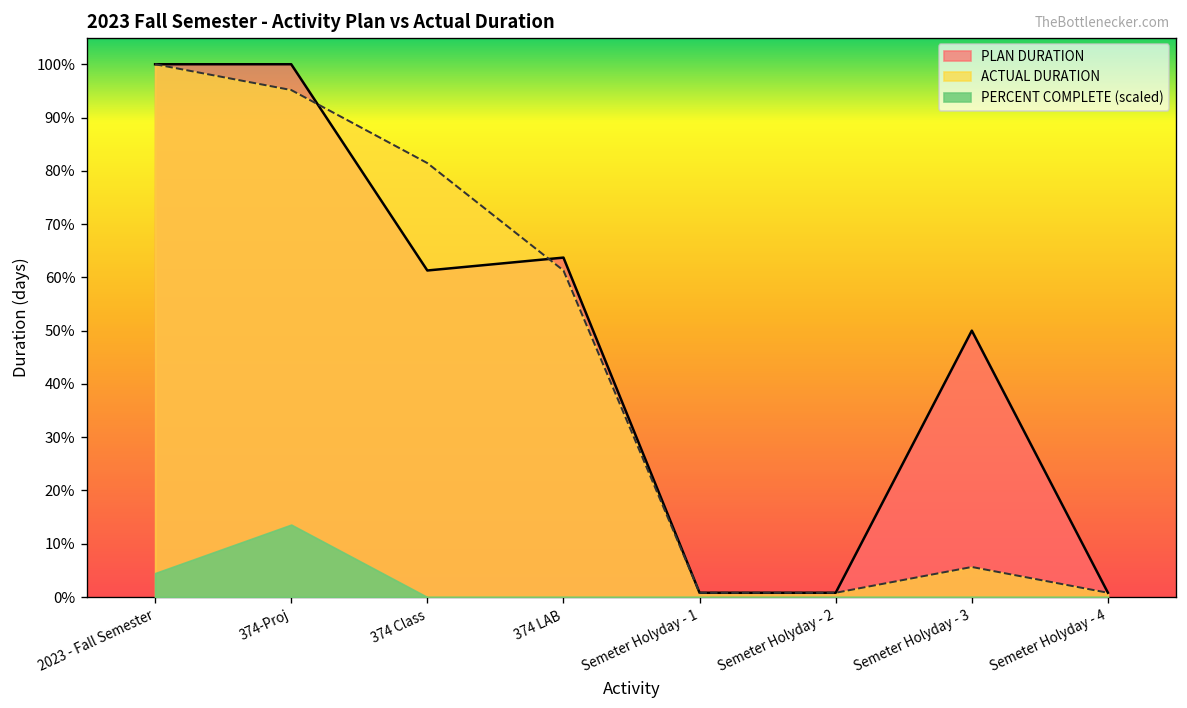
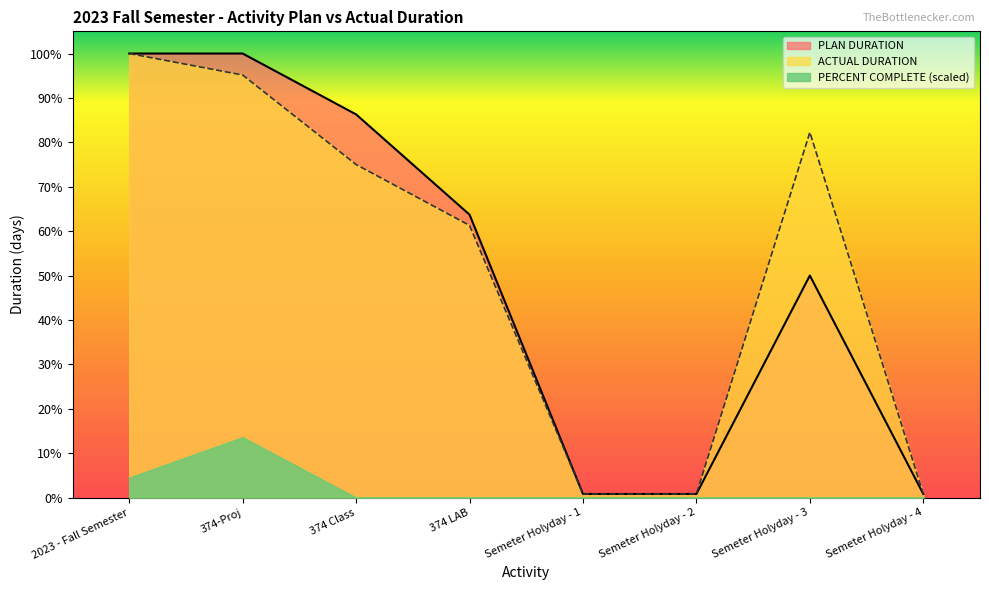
  {
    "PLAN DURATION": {
      "374-Proj": "100%",
-     "374 Class": "61%",
+     "374 Class": "86%",
      "374 LAB": "64%",
      "Semeter Holyday - 3": "50%"
    },
    "ACTUAL DURATION": {
      "374-Proj": "95%",
-     "374 Class": "81%",
+     "374 Class": "75%",
      "374 LAB": "61%",
-     "Semeter Holyday - 3": "6%"
+     "Semeter Holyday - 3": "82%"
    },
    "PERCENT COMPLETE (scaled)": {
      "2023 - Fall Semester": "5%",
      "374-Proj": "14%",
      "374 Class": "0%",
      "374 LAB": "0%",
      "Semeter Holyday - 1": "0%",
      "Semeter Holyday - 2": "0%",
      "Semeter Holyday - 3": "0%",
      "Semeter Holyday - 4": "0%"
    }
  }
